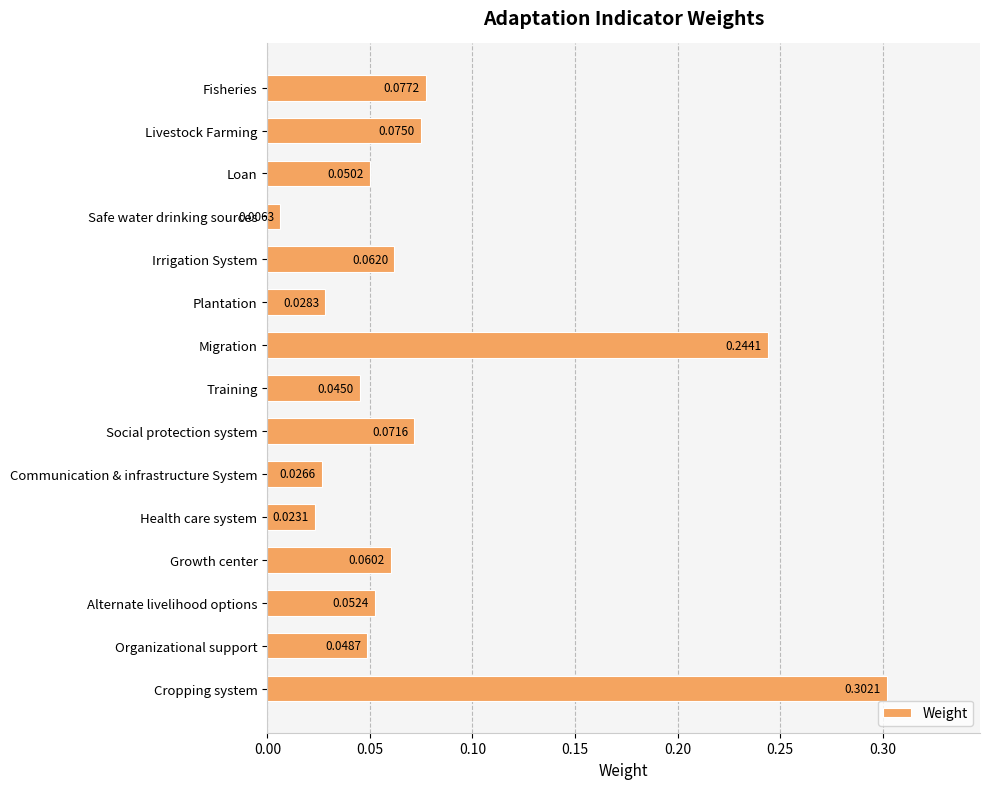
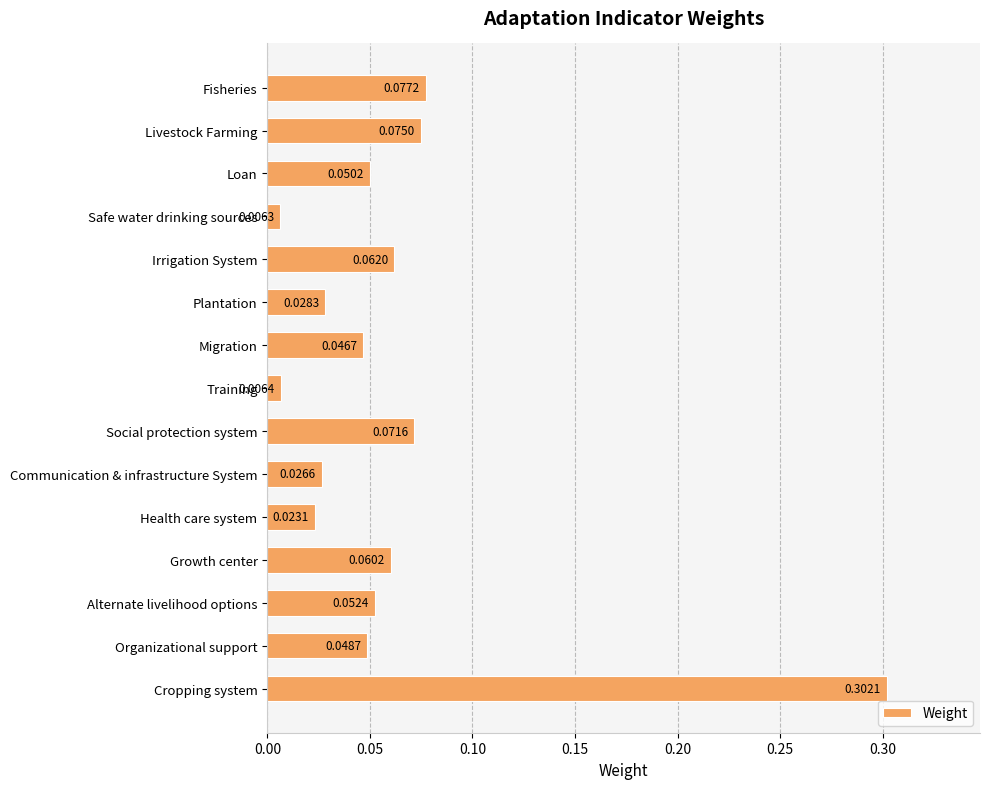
  {
    "Fisheries": 0.0772,
    "Livestock Farming": 0.0750,
    "Loan": 0.0502,
    "Safe water drinking sources": 0.0063,
    "Irrigation System": 0.0620,
    "Plantation": 0.0283,
-   "Migration": 0.2441,
-   "Training": 0.0450,
+   "Migration": 0.0467,
+   "Training": 0.0064,
    "Social protection system": 0.0716,
    "Communication & infrastructure System": 0.0266,
    "Health care system": 0.0231,
    "Growth center": 0.0602,
    "Alternate livelihood options": 0.0524,
    "Organizational support": 0.0487,
    "Cropping system": 0.3021
  }
